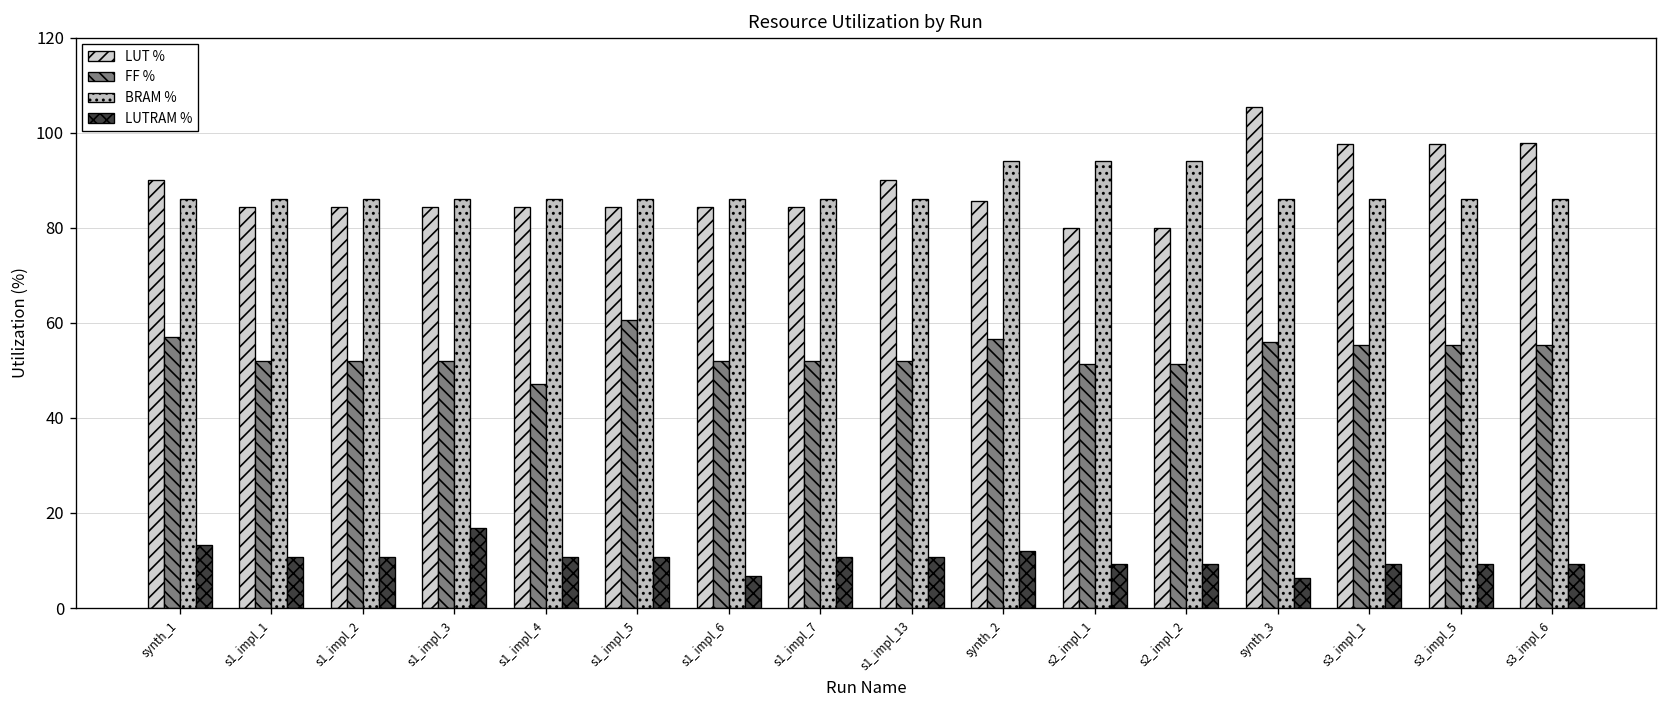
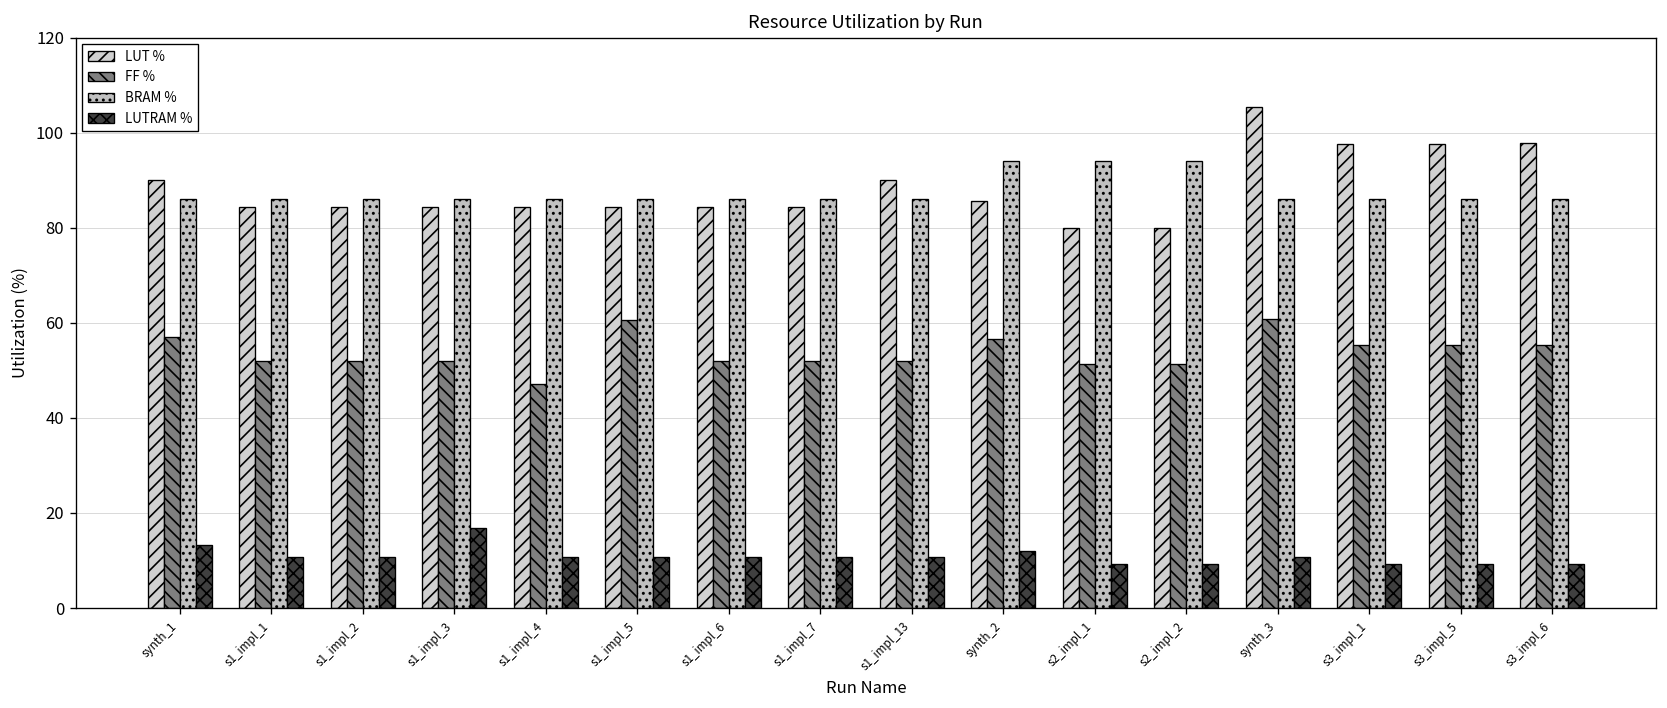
  {
    "FF %": {
      "synth_1": 57,
      "s1_impl_1": 52,
      "s1_impl_2": 52,
      "s1_impl_3": 52,
      "s1_impl_4": 47,
      "s1_impl_5": 61,
      "s1_impl_6": 52,
      "s1_impl_7": 52,
      "s1_impl_13": 52,
      "synth_2": 57,
      "s2_impl_1": 51,
      "s2_impl_2": 51,
-     "synth_3": 56,
+     "synth_3": 61,
      "s3_impl_1": 55,
      "s3_impl_5": 55,
      "s3_impl_6": 55
    },
    "LUTRAM %": {
      "synth_1": 13,
      "s1_impl_1": 11,
      "s1_impl_2": 11,
      "s1_impl_3": 17,
      "s1_impl_4": 11,
      "s1_impl_5": 11,
-     "s1_impl_6": 7,
+     "s1_impl_6": 11,
      "s1_impl_7": 11,
      "s1_impl_13": 11,
      "synth_2": 12,
      "s2_impl_1": 9,
      "s2_impl_2": 9,
-     "synth_3": 6,
+     "synth_3": 11,
      "s3_impl_1": 9,
      "s3_impl_5": 9,
      "s3_impl_6": 9
    }
  }
